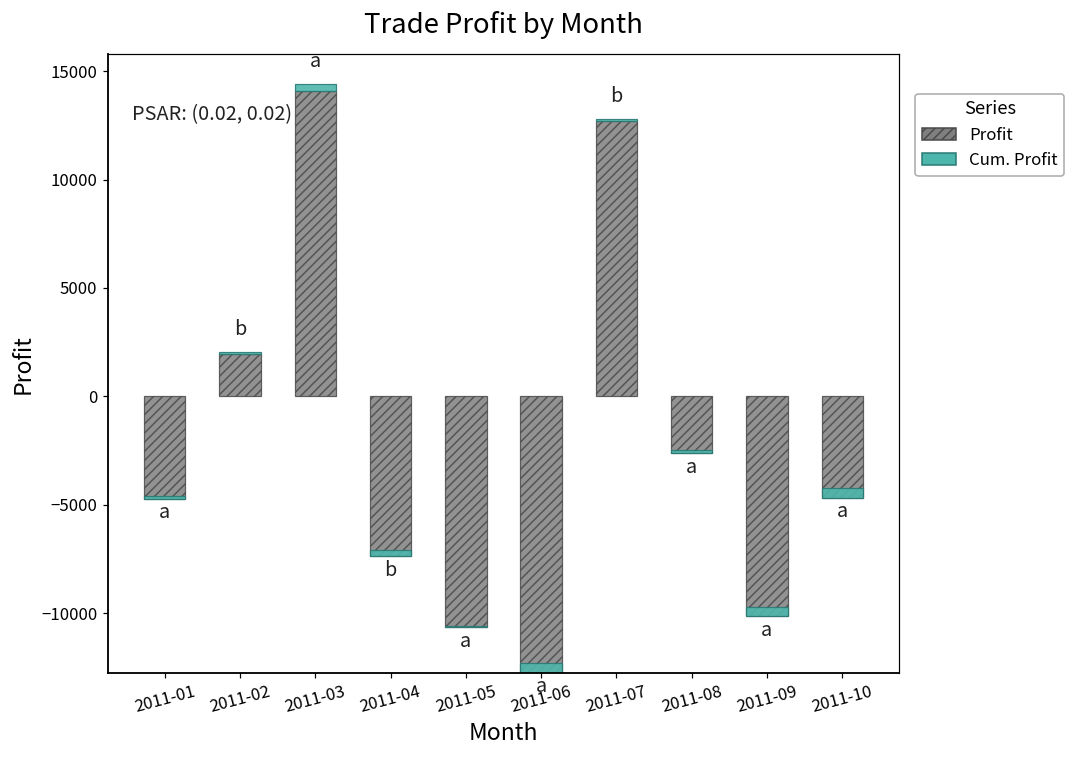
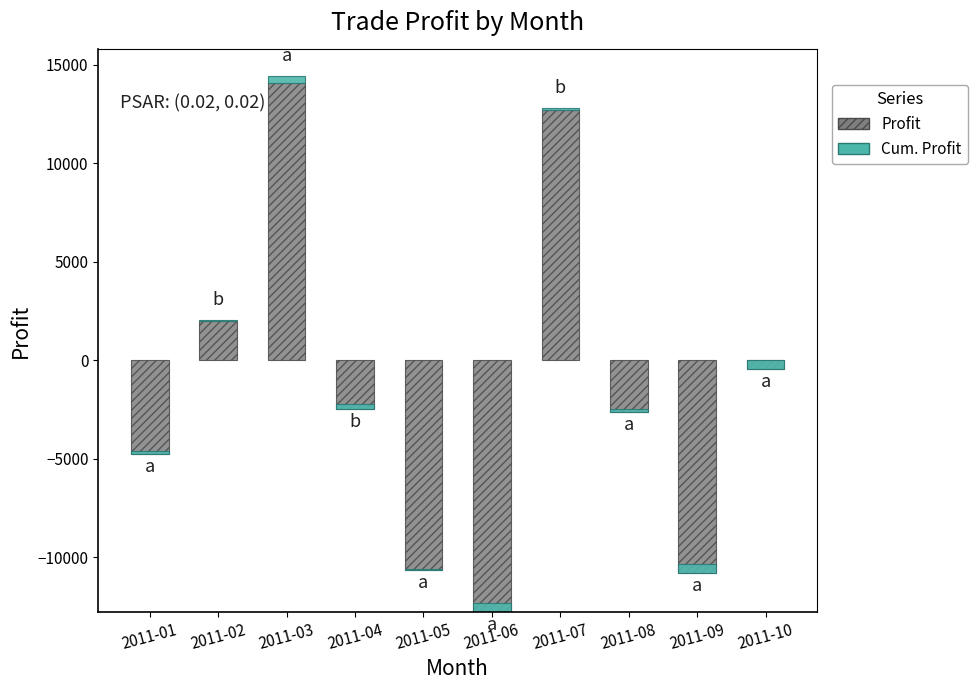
  {
    "Profit": {
      "2011-01": -4700,
      "2011-02": 2000,
-     "2011-04": -7400,
+     "2011-04": -2500,
      "2011-05": -10700,
      "2011-06": -12800,
      "2011-07": 12700,
      "2011-08": -2600,
-     "2011-09": -10100,
-     "2011-10": -4700
+     "2011-09": -10800,
+     "2011-10": -400
    },
    "Cum. Profit": {
      "2011-03": 300
    }
  }
